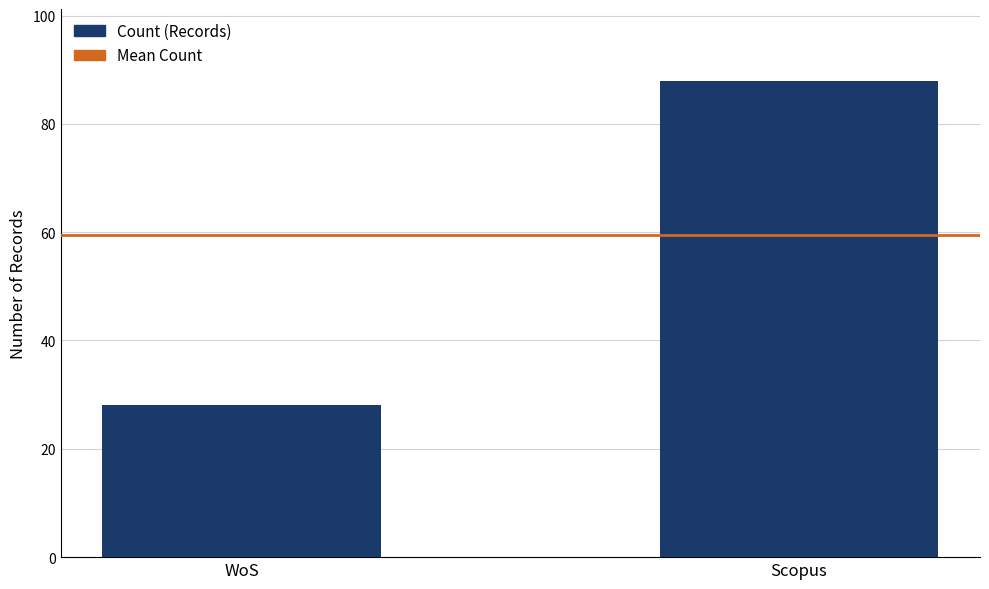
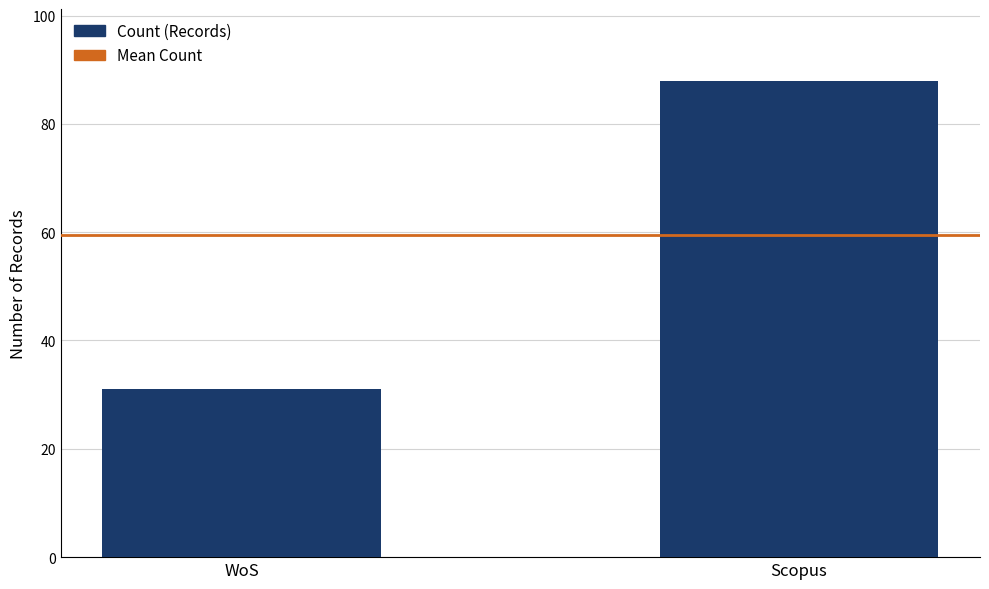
  {
-   "WoS": 28,
+   "WoS": 31,
    "Scopus": 88
  }
